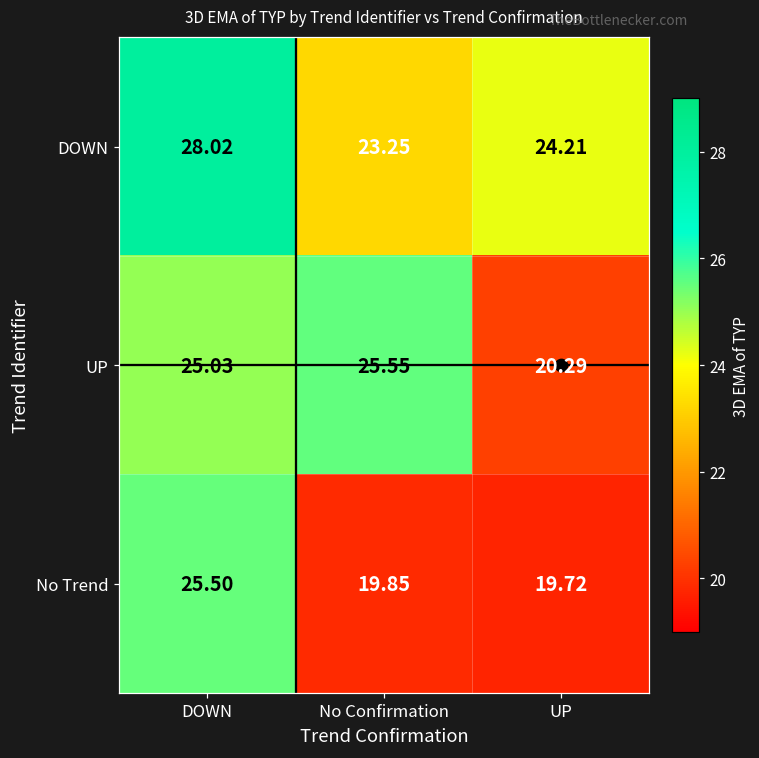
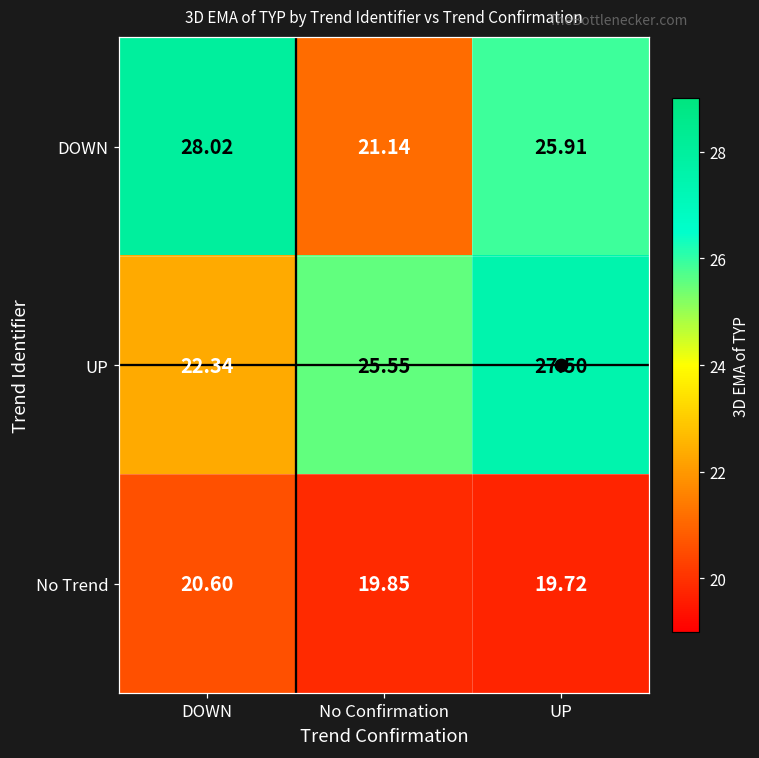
  {
    "DOWN": {
      "DOWN": 28.02,
-     "No Confirmation": 23.25,
-     "UP": 24.21
+     "No Confirmation": 21.14,
+     "UP": 25.91
    },
    "UP": {
-     "DOWN": 25.03,
+     "DOWN": 22.34,
      "No Confirmation": 25.55,
-     "UP": 20.29
+     "UP": 27.50
    },
    "No Trend": {
-     "DOWN": 25.50,
+     "DOWN": 20.60,
      "No Confirmation": 19.85,
      "UP": 19.72
    }
  }
